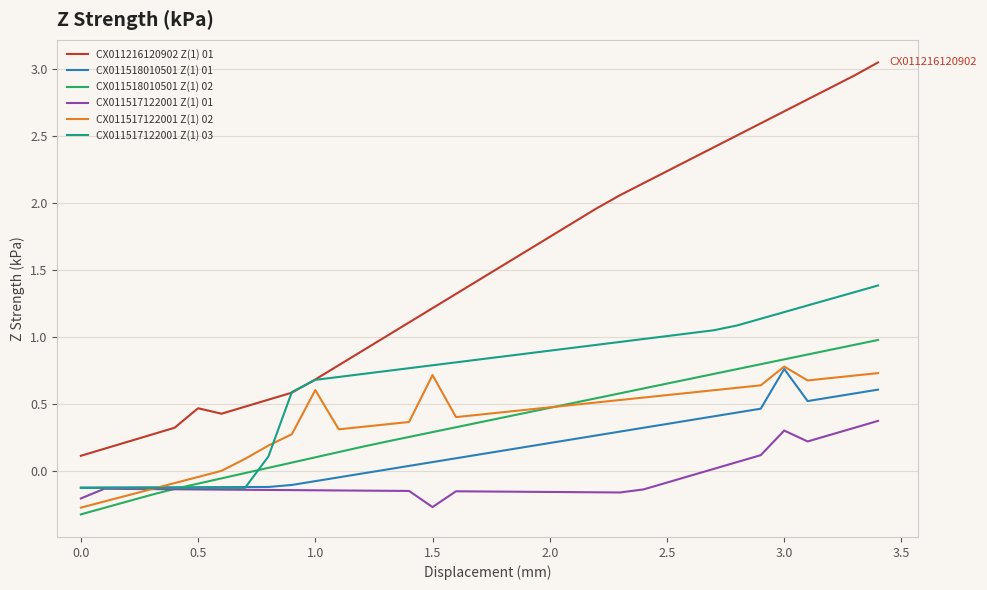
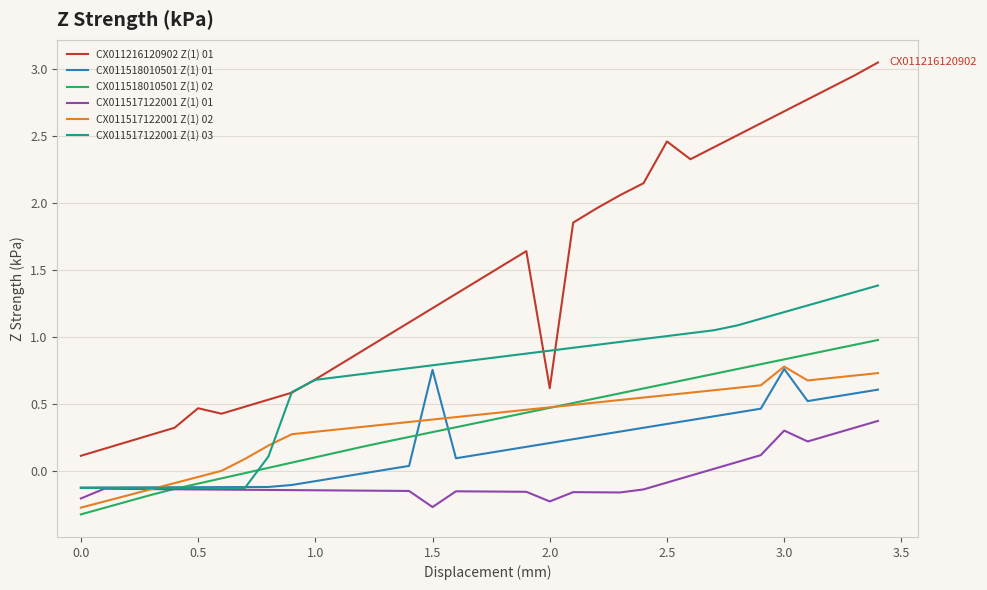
  {
    "CX011216120902 Z(1) 01": {
      "0.0": 0.11,
      "0.5": 0.47,
      "1.5": 1.21,
-     "2.0": 1.75,
-     "2.5": 2.23,
+     "2.0": 0.62,
+     "2.5": 2.46,
      "3.0": 2.68
    },
    "CX011518010501 Z(1) 01": {
      "1.0": -0.08,
-     "1.5": 0.07,
+     "1.5": 0.75,
      "2.0": 0.21,
      "2.5": 0.35
    },
    "CX011517122001 Z(1) 01": {
      "0.0": -0.21,
      "1.0": -0.14,
      "1.5": -0.27,
-     "2.0": -0.16,
+     "2.0": -0.23,
      "2.5": -0.09,
      "3.0": 0.30
    },
    "CX011517122001 Z(1) 02": {
      "0.0": -0.27,
      "0.5": -0.05,
-     "1.0": 0.60,
-     "1.5": 0.71,
+     "1.0": 0.29,
+     "1.5": 0.38,
      "2.5": 0.57
    }
  }
